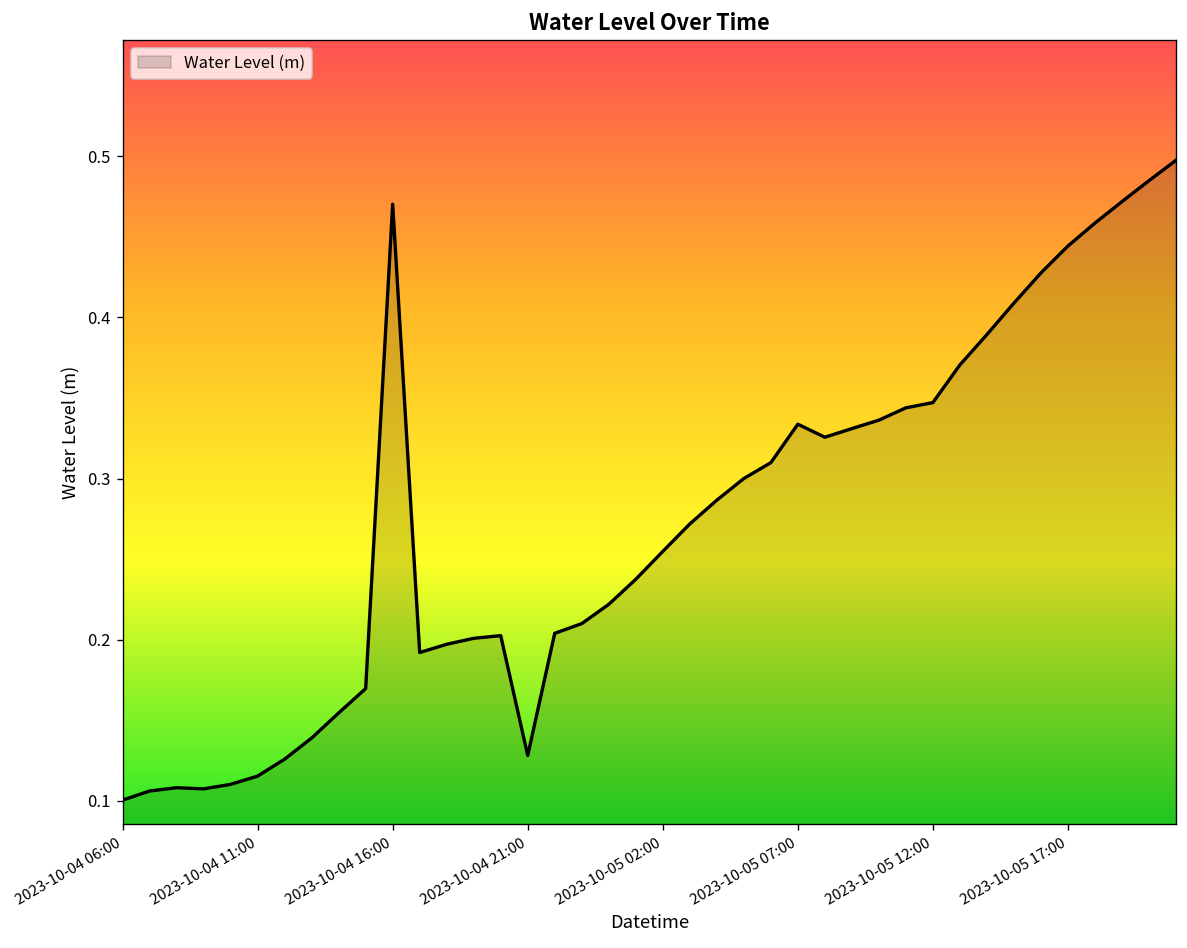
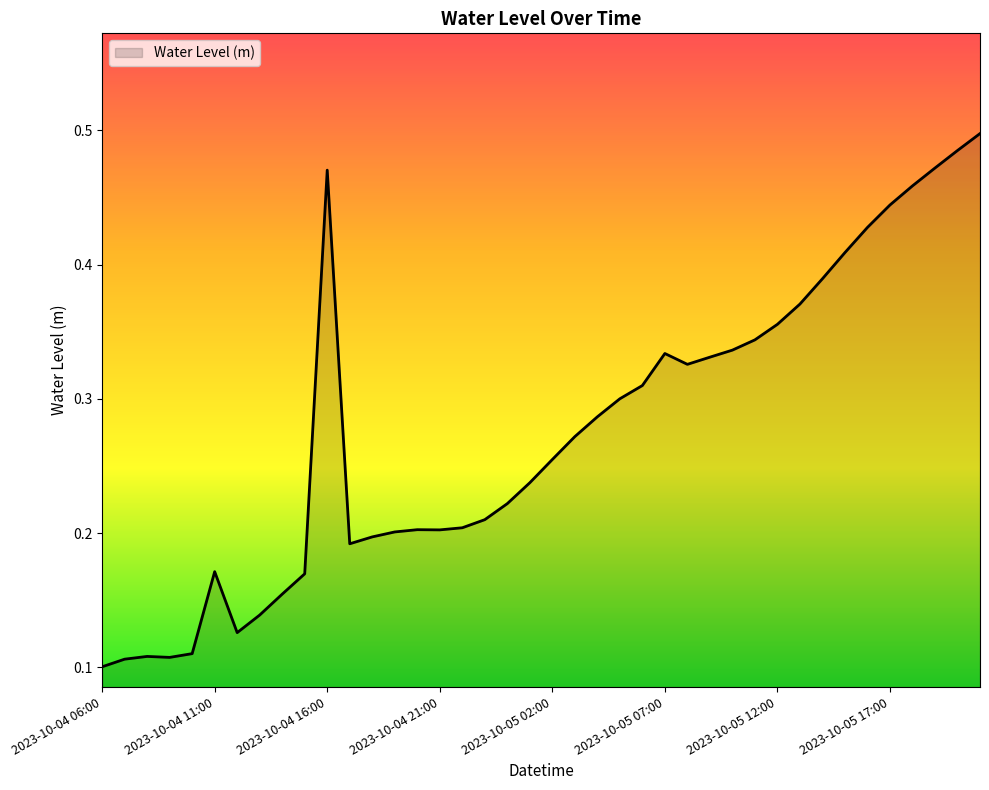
  {
    "2023-10-04 06:00": 0.101,
-   "2023-10-04 11:00": 0.115,
+   "2023-10-04 11:00": 0.171,
    "2023-10-04 16:00": 0.470,
-   "2023-10-04 21:00": 0.128,
+   "2023-10-04 21:00": 0.202,
    "2023-10-05 02:00": 0.255,
    "2023-10-05 07:00": 0.334,
-   "2023-10-05 12:00": 0.347,
+   "2023-10-05 12:00": 0.355,
    "2023-10-05 17:00": 0.444
  }
